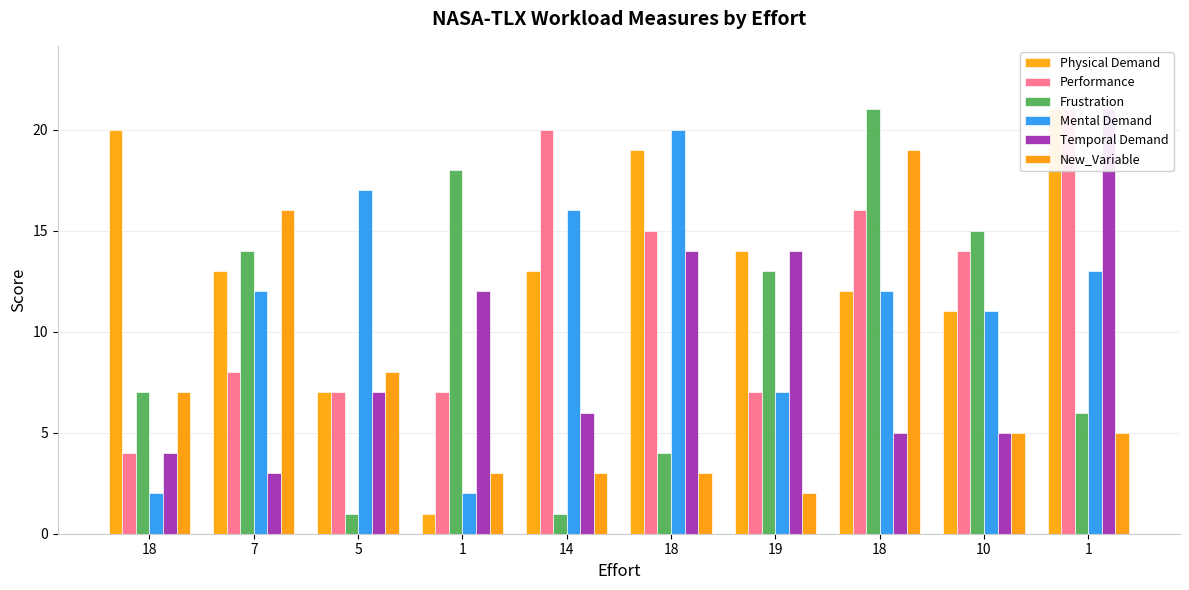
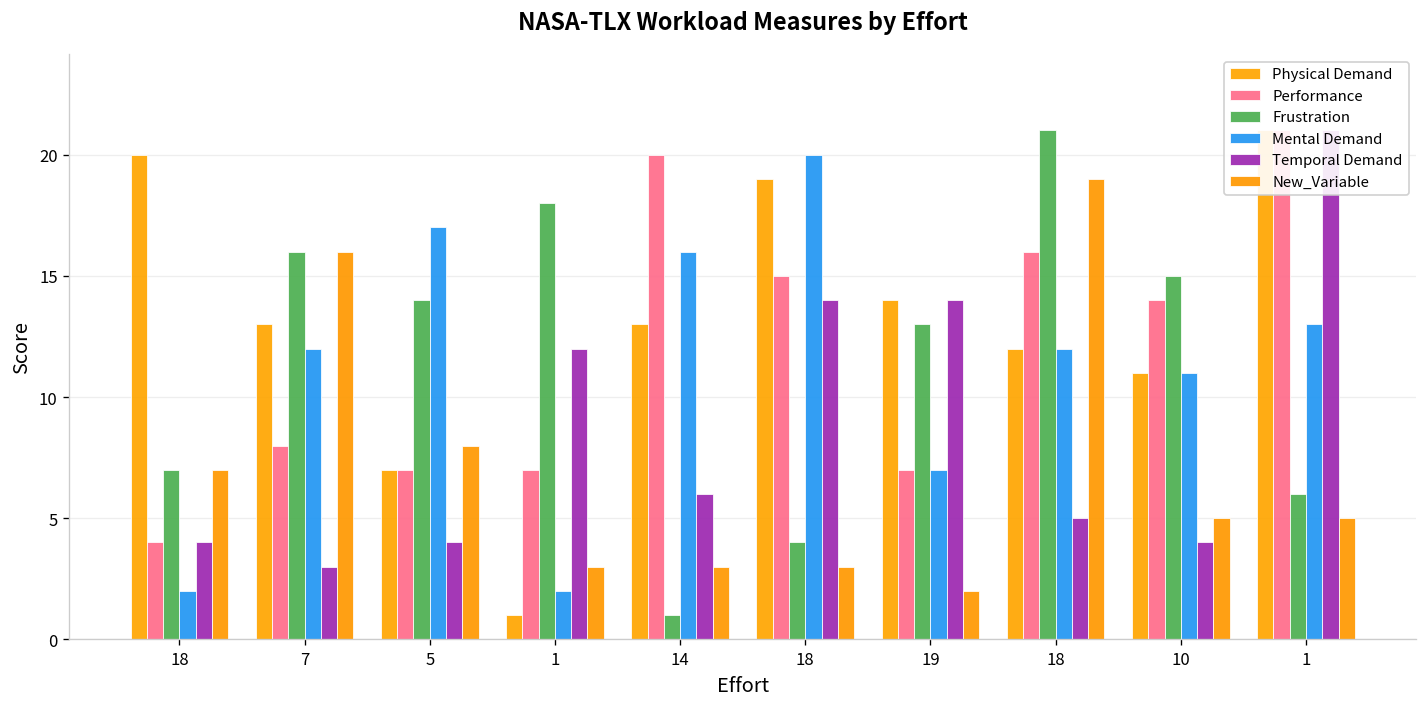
  {
    "Performance": {
      "7": 8,
      "5": 7,
      "14": 20,
      "19": 7,
      "10": 14
    },
    "Frustration": {
-     "7": 14,
-     "5": 1,
+     "7": 16,
+     "5": 14,
      "14": 1,
      "19": 13,
      "10": 15
    },
    "Mental Demand": {
      "7": 12,
      "5": 17,
      "14": 16,
      "19": 7,
      "10": 11
    },
    "Temporal Demand": {
      "7": 3,
-     "5": 7,
+     "5": 4,
      "14": 6,
      "19": 14,
-     "10": 5
+     "10": 4
    }
  }
